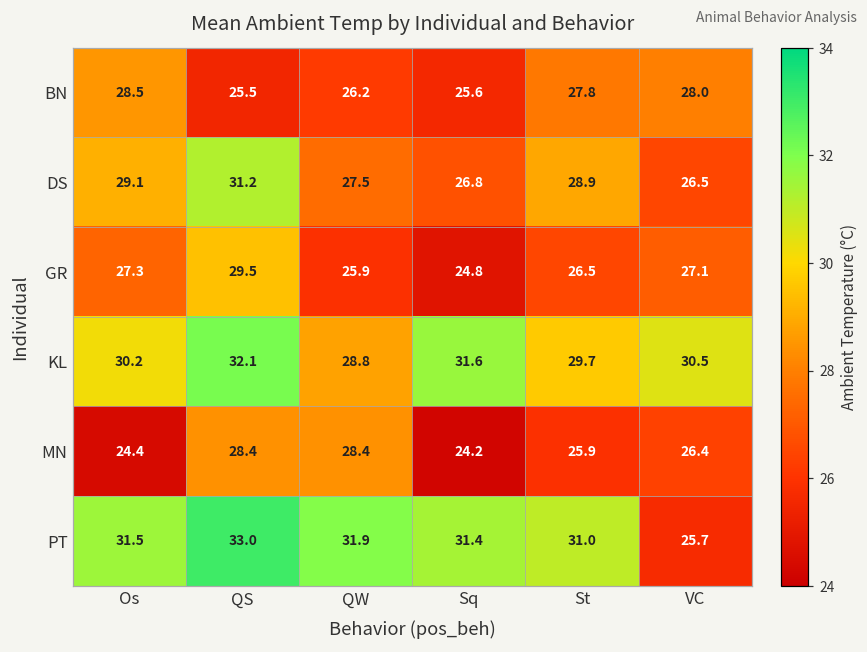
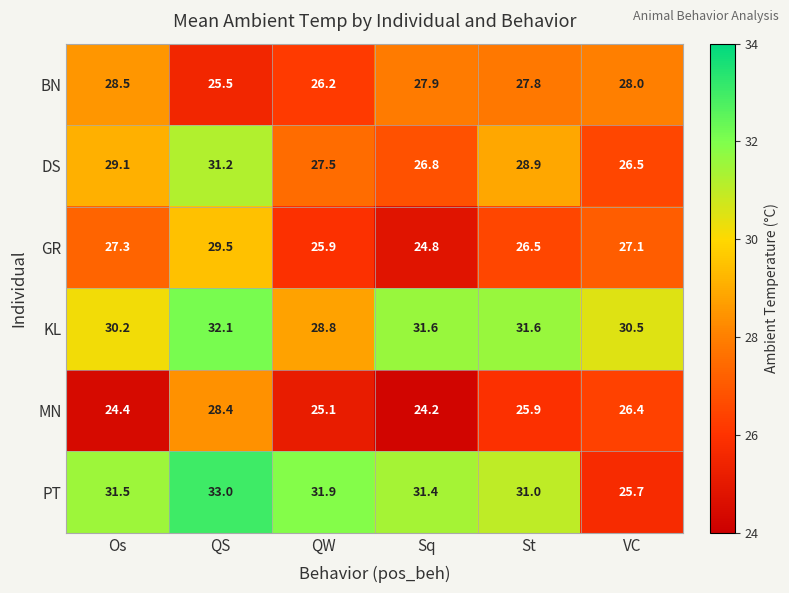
  {
    "BN": {
      "Os": 28.5,
      "QS": 25.5,
      "QW": 26.2,
-     "Sq": 25.6,
+     "Sq": 27.9,
      "St": 27.8,
      "VC": 28.0
    },
    "DS": {
      "Os": 29.1,
      "QS": 31.2,
      "QW": 27.5,
      "Sq": 26.8,
      "St": 28.9,
      "VC": 26.5
    },
    "GR": {
      "Os": 27.3,
      "QS": 29.5,
      "QW": 25.9,
      "Sq": 24.8,
      "St": 26.5,
      "VC": 27.1
    },
    "KL": {
      "Os": 30.2,
      "QS": 32.1,
      "QW": 28.8,
      "Sq": 31.6,
-     "St": 29.7,
+     "St": 31.6,
      "VC": 30.5
    },
    "MN": {
      "Os": 24.4,
      "QS": 28.4,
-     "QW": 28.4,
+     "QW": 25.1,
      "Sq": 24.2,
      "St": 25.9,
      "VC": 26.4
    },
    "PT": {
      "Os": 31.5,
      "QS": 33.0,
      "QW": 31.9,
      "Sq": 31.4,
      "St": 31.0,
      "VC": 25.7
    }
  }
